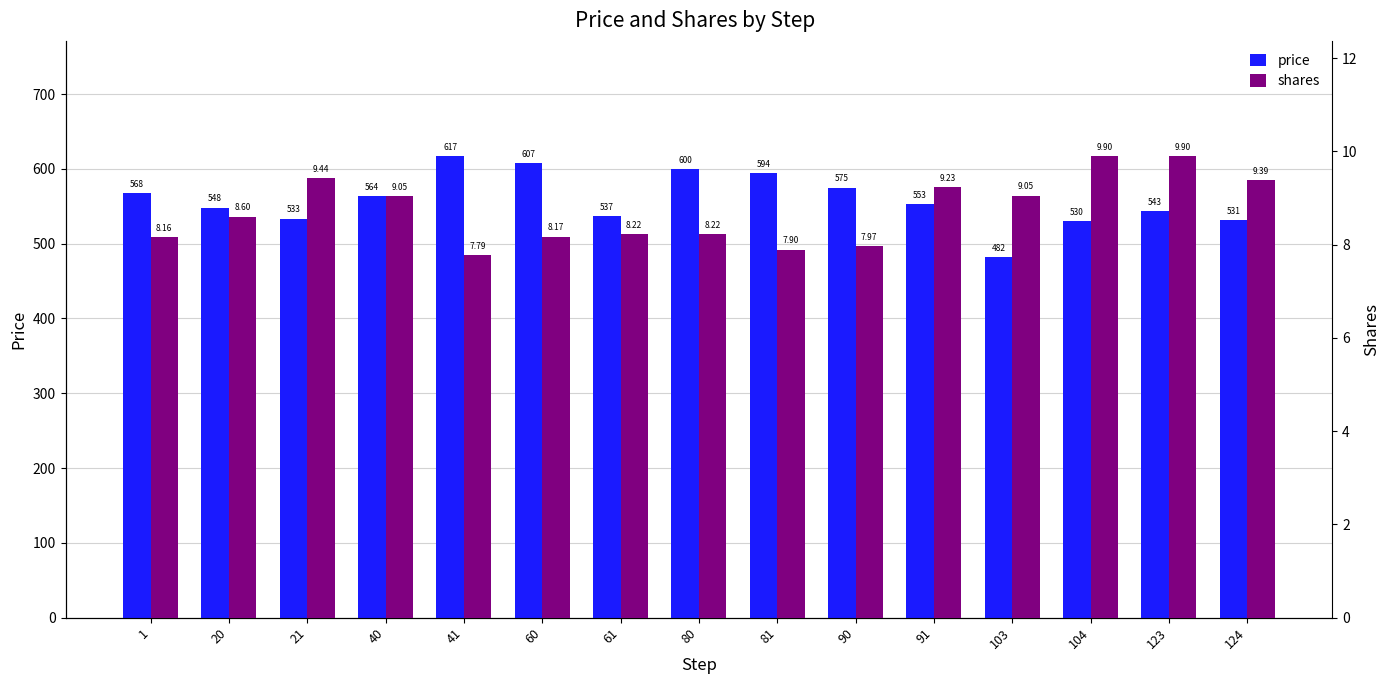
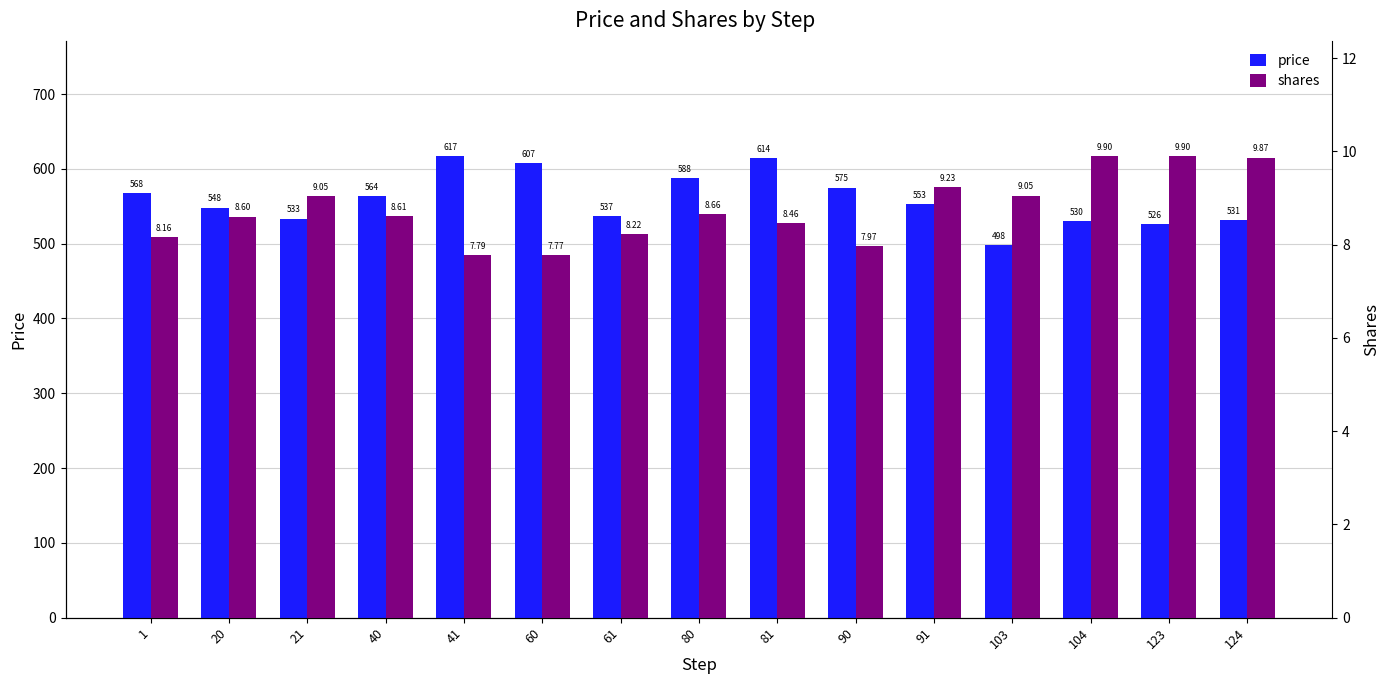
  {
    "price": {
      "1": 568,
      "20": 548,
      "21": 533,
      "40": 564,
      "41": 617,
      "60": 607,
      "61": 537,
-     "80": 600,
-     "81": 594,
+     "80": 588,
+     "81": 614,
      "90": 575,
      "91": 553,
-     "103": 482,
+     "103": 498,
      "104": 530,
-     "123": 543,
+     "123": 526,
      "124": 531
    },
    "shares": {
      "1": 8.16,
      "20": 8.60,
-     "21": 9.44,
-     "40": 9.05,
+     "21": 9.05,
+     "40": 8.61,
      "41": 7.79,
-     "60": 8.17,
+     "60": 7.77,
      "61": 8.22,
-     "80": 8.22,
-     "81": 7.90,
+     "80": 8.66,
+     "81": 8.46,
      "90": 7.97,
      "91": 9.23,
      "103": 9.05,
      "104": 9.90,
      "123": 9.90,
-     "124": 9.39
+     "124": 9.87
    }
  }
